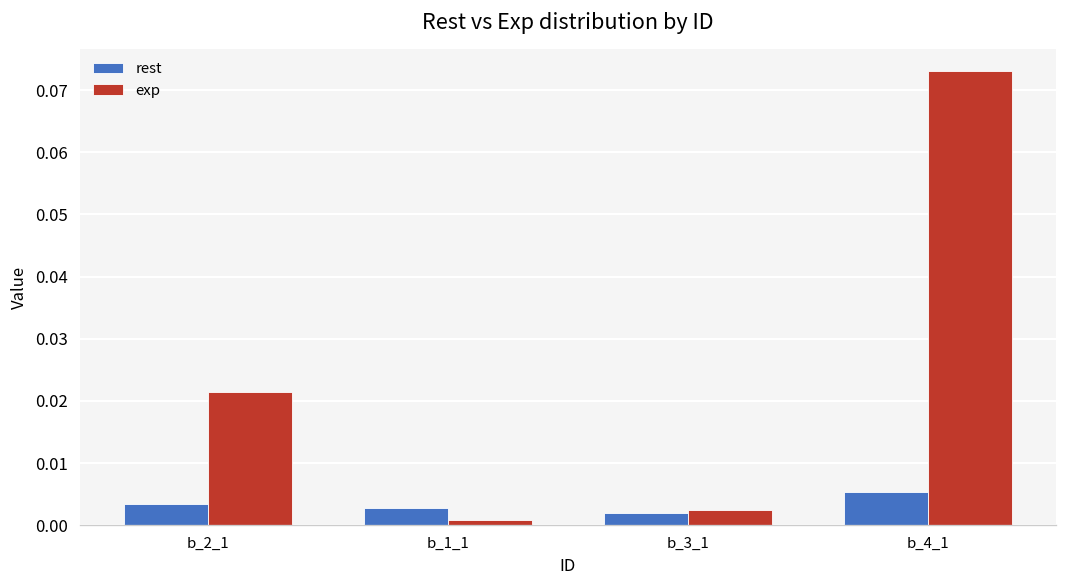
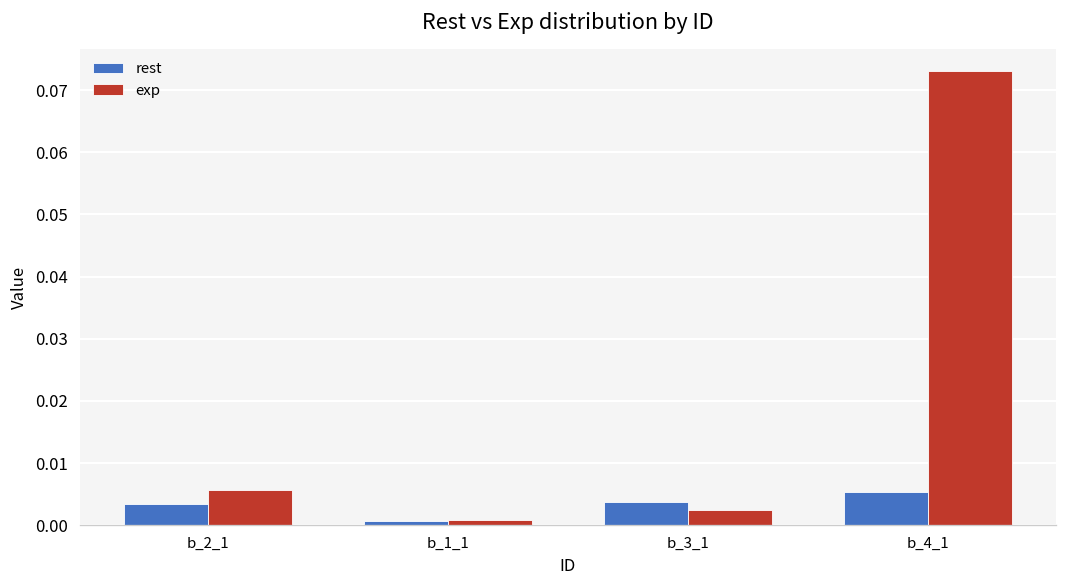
  {
    "rest": {
      "b_2_1": 0.003,
-     "b_1_1": 0.003,
-     "b_3_1": 0.002,
+     "b_1_1": 0.001,
+     "b_3_1": 0.004,
      "b_4_1": 0.005
    },
    "exp": {
-     "b_2_1": 0.021,
+     "b_2_1": 0.006,
      "b_1_1": 0.001,
      "b_3_1": 0.002,
      "b_4_1": 0.073
    }
  }
